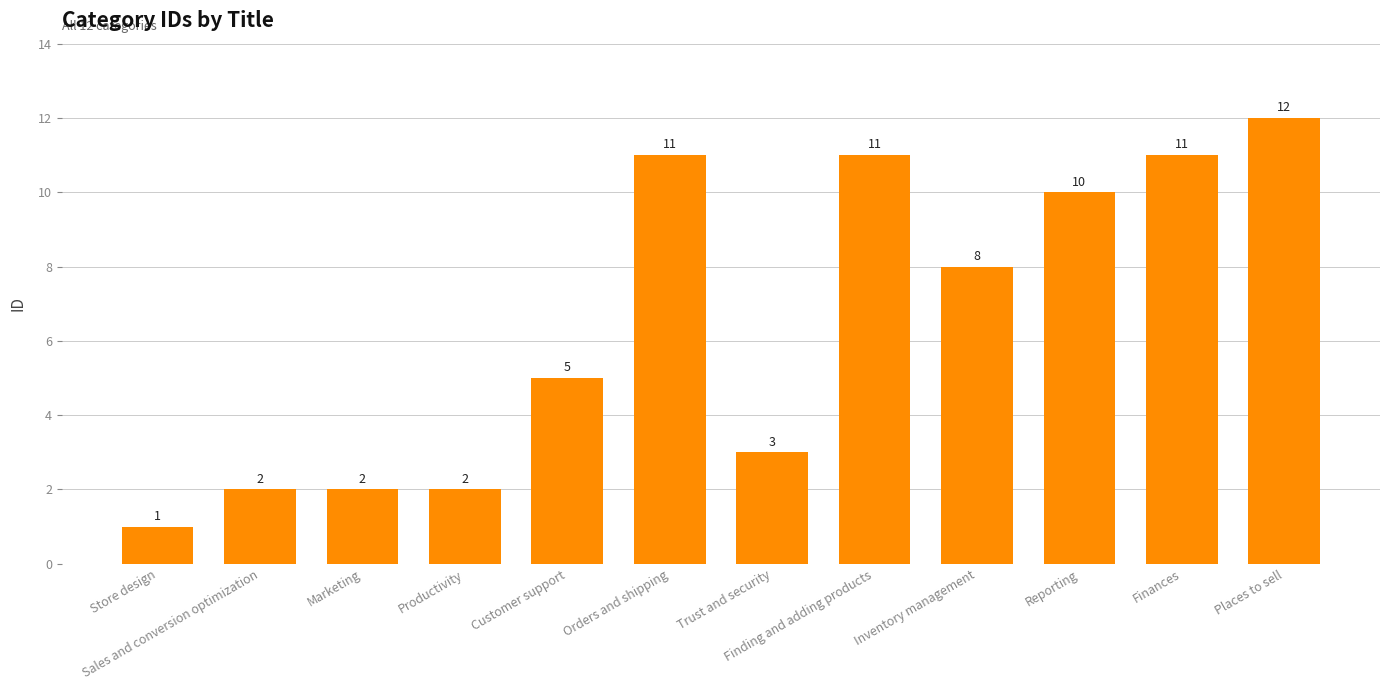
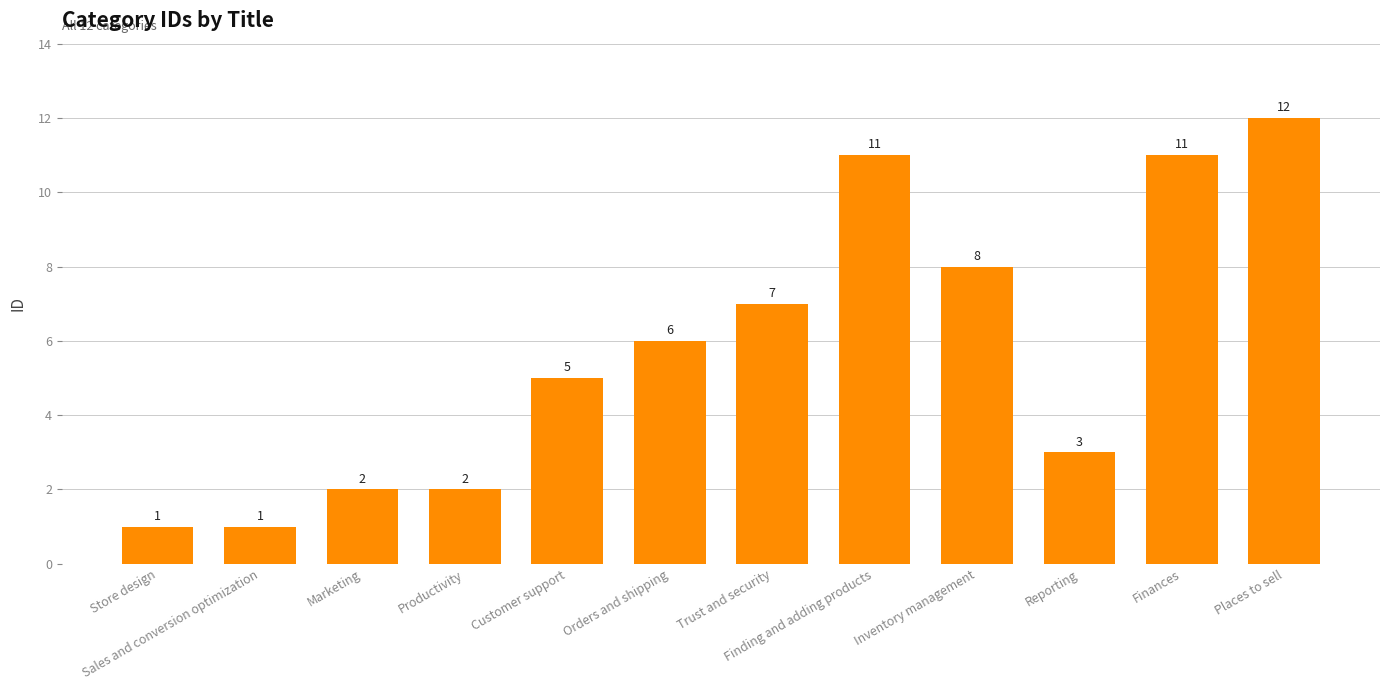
  {
    "Store design": 1,
-   "Sales and conversion optimization": 2,
+   "Sales and conversion optimization": 1,
    "Marketing": 2,
    "Productivity": 2,
    "Customer support": 5,
-   "Orders and shipping": 11,
-   "Trust and security": 3,
+   "Orders and shipping": 6,
+   "Trust and security": 7,
    "Finding and adding products": 11,
    "Inventory management": 8,
-   "Reporting": 10,
+   "Reporting": 3,
    "Finances": 11,
    "Places to sell": 12
  }
